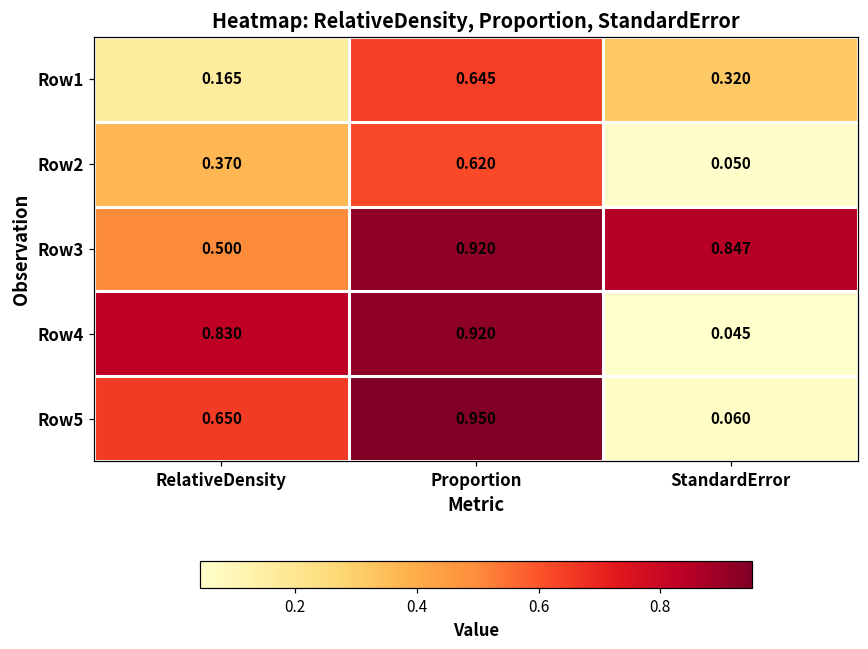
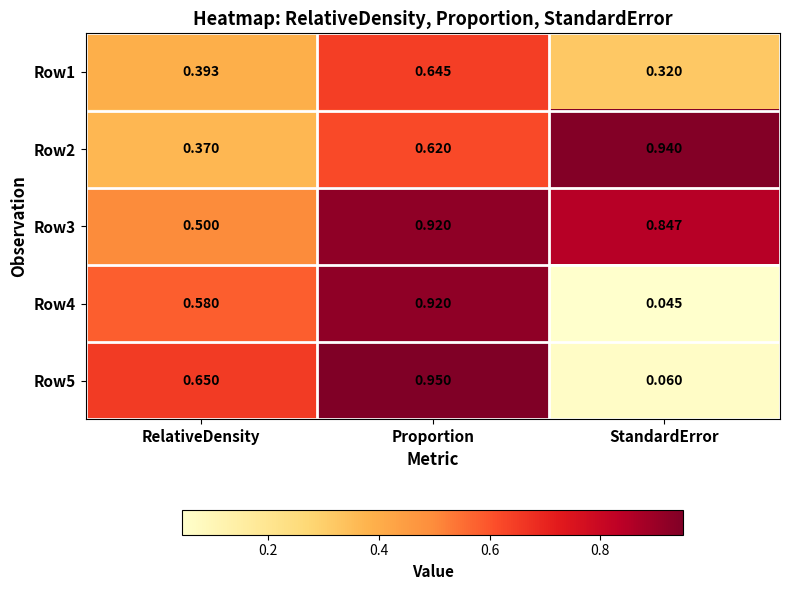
  {
    "Row1": {
-     "RelativeDensity": 0.165,
+     "RelativeDensity": 0.393,
      "Proportion": 0.645,
      "StandardError": 0.320
    },
    "Row2": {
      "RelativeDensity": 0.370,
      "Proportion": 0.620,
-     "StandardError": 0.050
+     "StandardError": 0.940
    },
    "Row3": {
      "RelativeDensity": 0.500,
      "Proportion": 0.920,
      "StandardError": 0.847
    },
    "Row4": {
-     "RelativeDensity": 0.830,
+     "RelativeDensity": 0.580,
      "Proportion": 0.920,
      "StandardError": 0.045
    },
    "Row5": {
      "RelativeDensity": 0.650,
      "Proportion": 0.950,
      "StandardError": 0.060
    }
  }
